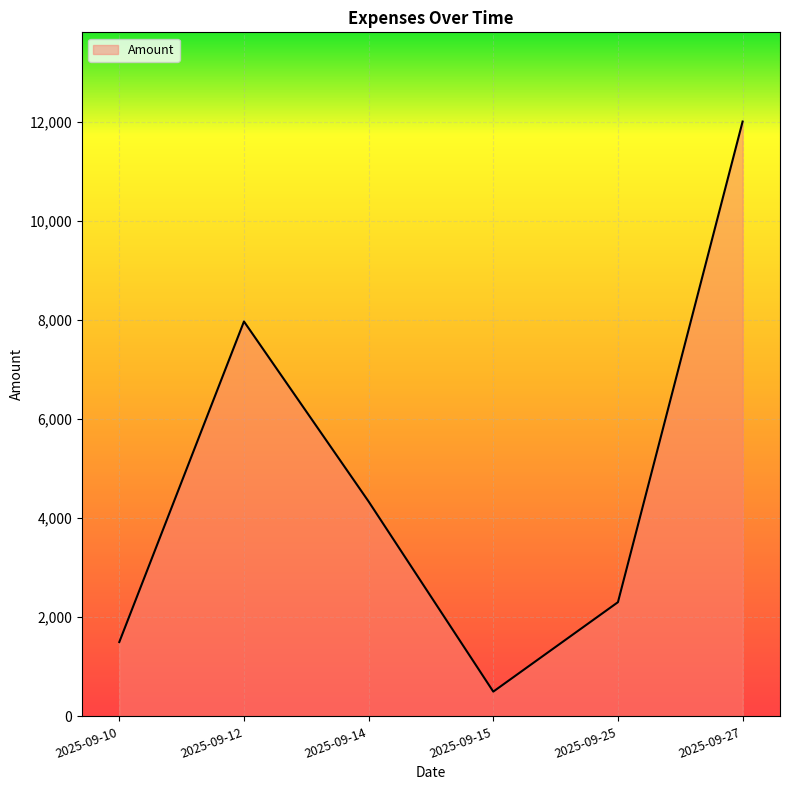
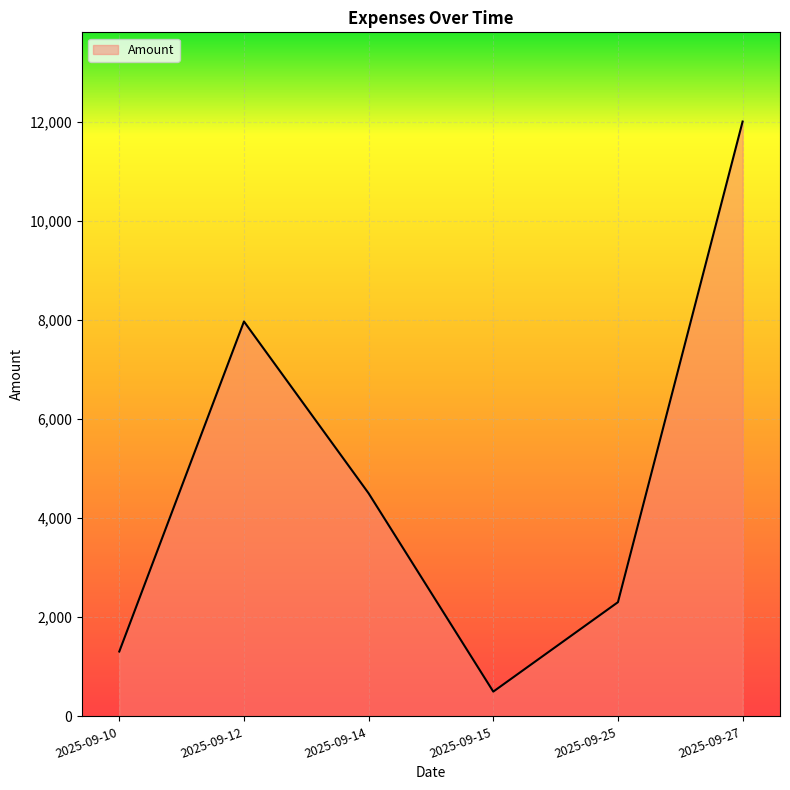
  {
-   "2025-09-10": "1,500",
+   "2025-09-10": "1,300",
    "2025-09-12": "8,000",
-   "2025-09-14": "4,300",
+   "2025-09-14": "4,500",
    "2025-09-15": "500",
    "2025-09-25": "2,300",
    "2025-09-27": "12,000"
  }
